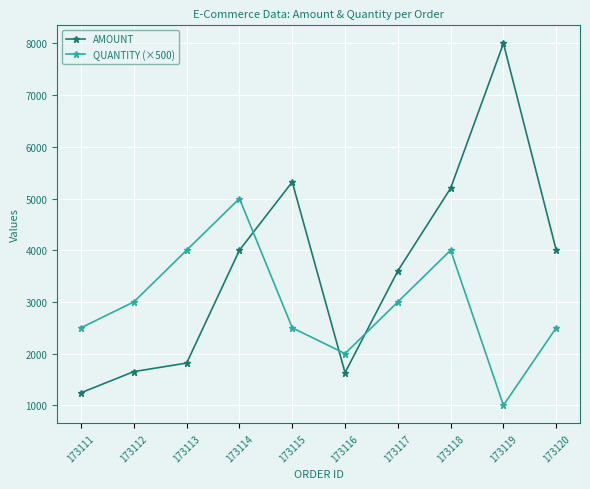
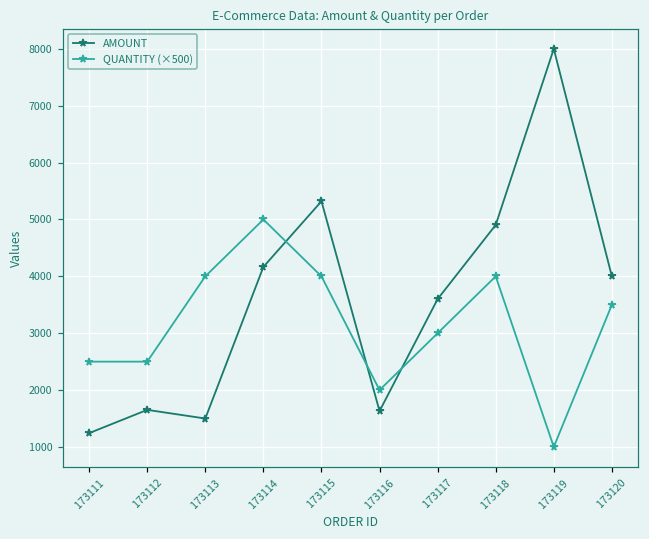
  {
    "AMOUNT": {
      "173111": 1200,
      "173112": 1700,
-     "173113": 1800,
-     "173114": 4000,
+     "173113": 1500,
+     "173114": 4200,
      "173115": 5300,
      "173116": 1600,
      "173117": 3600,
-     "173118": 5200,
+     "173118": 4900,
      "173119": 8000,
      "173120": 4000
    },
    "QUANTITY (×500)": {
      "173111": 2500,
-     "173112": 3000,
+     "173112": 2500,
      "173113": 4000,
      "173114": 5000,
-     "173115": 2500,
+     "173115": 4000,
      "173116": 2000,
      "173117": 3000,
      "173118": 4000,
      "173119": 1000,
-     "173120": 2500
+     "173120": 3500
    }
  }
